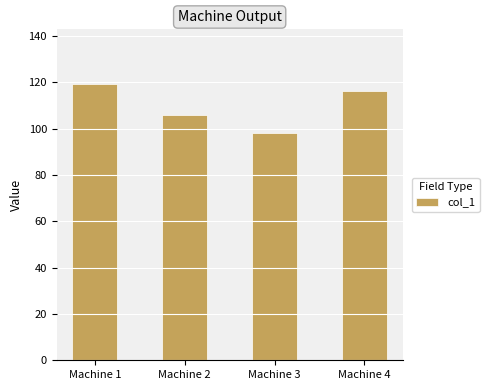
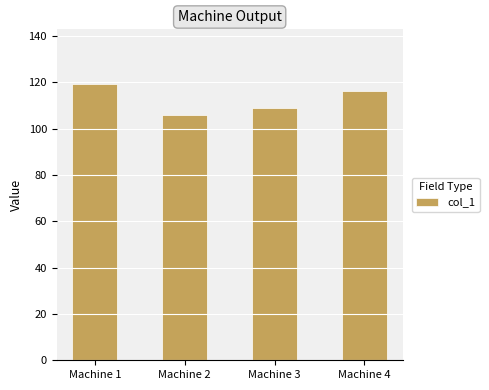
  {
    "Machine 1": 119,
    "Machine 2": 106,
-   "Machine 3": 98,
+   "Machine 3": 109,
    "Machine 4": 116
  }
